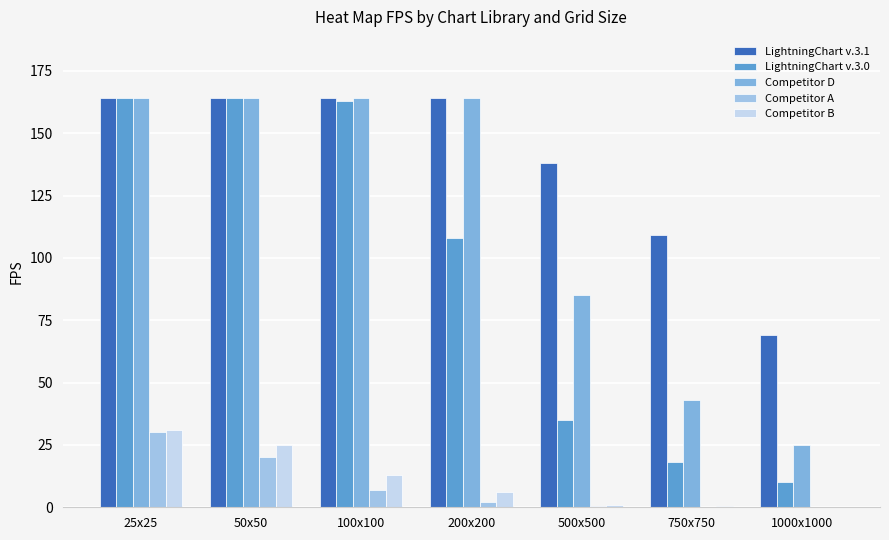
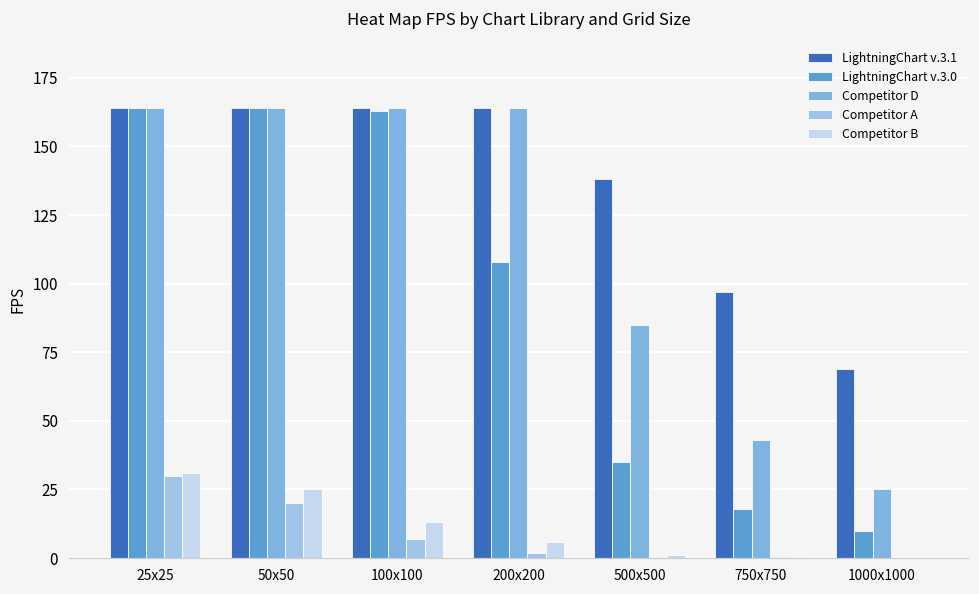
  {
    "LightningChart v.3.1": {
      "25x25": 164,
      "50x50": 164,
      "100x100": 164,
      "200x200": 164,
      "500x500": 138,
-     "750x750": 109,
+     "750x750": 97,
      "1000x1000": 69
    }
  }
